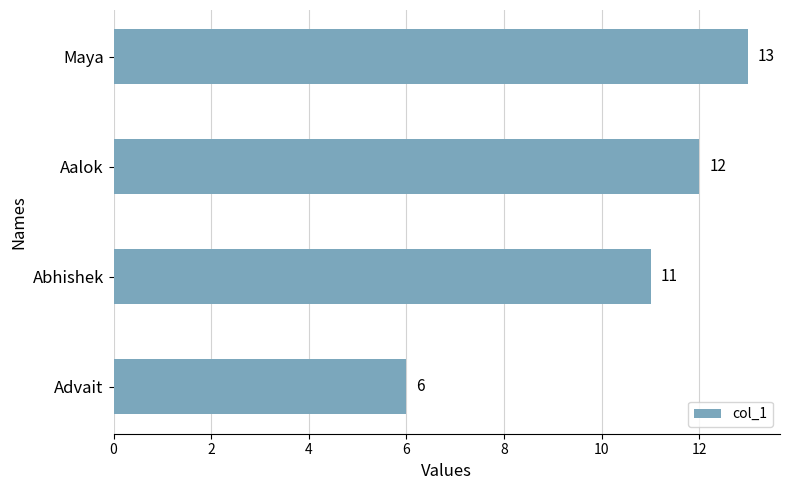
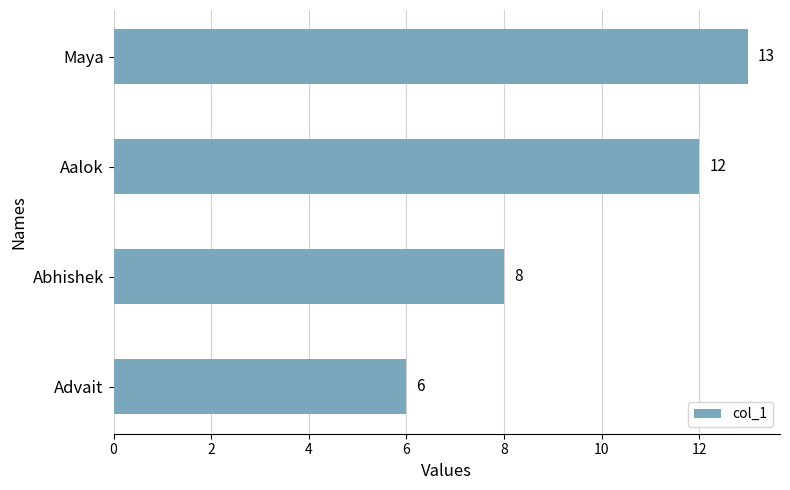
  {
    "Maya": 13,
    "Aalok": 12,
-   "Abhishek": 11,
+   "Abhishek": 8,
    "Advait": 6
  }
